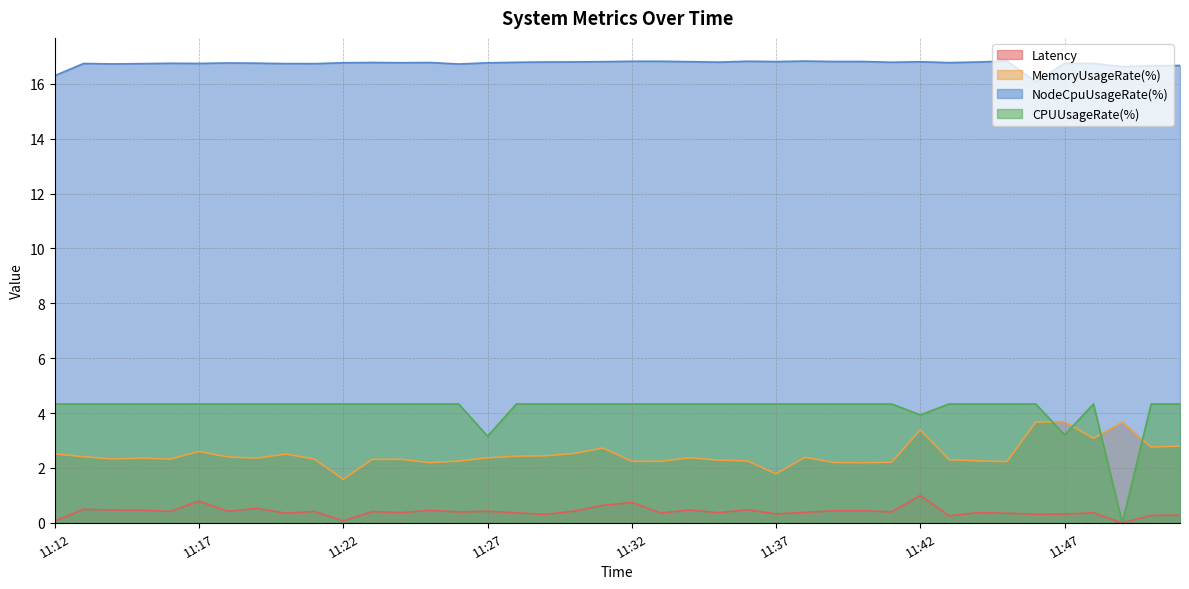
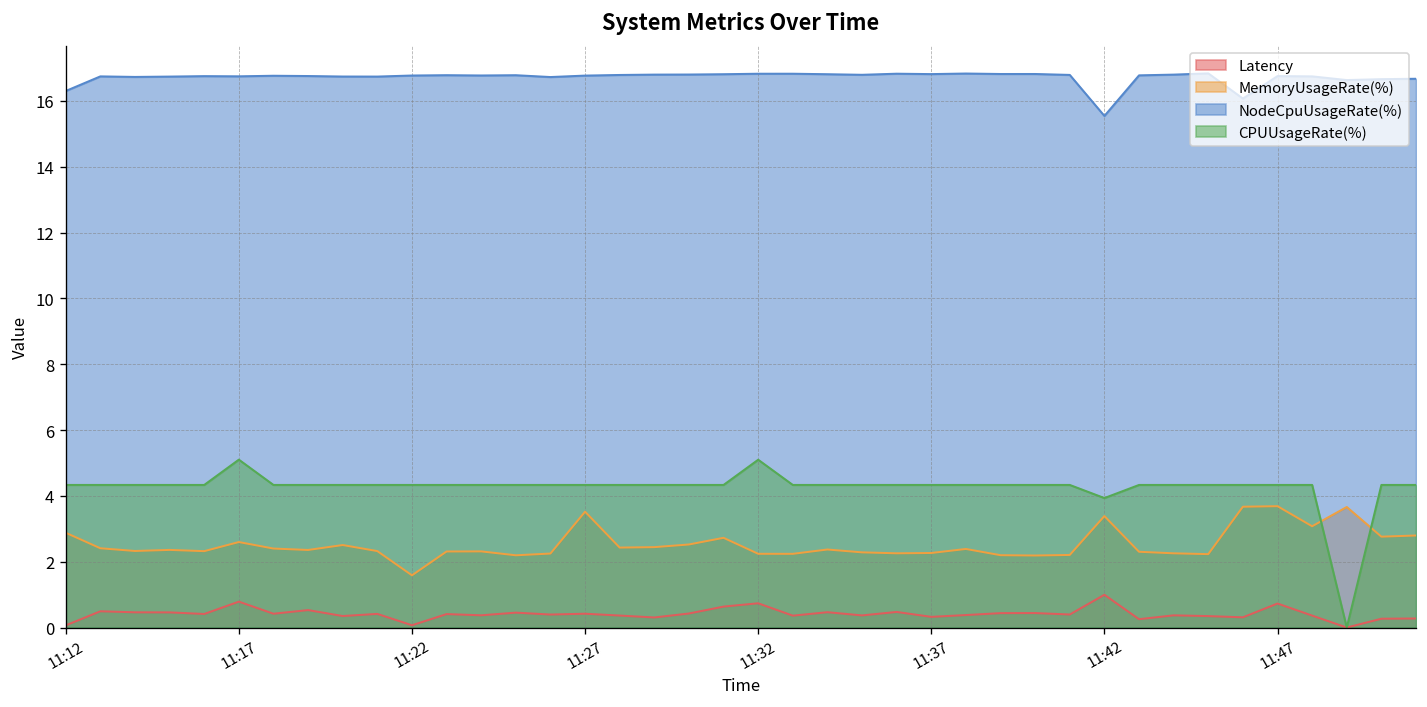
  {
    "Latency": {
      "11:12": 0.1,
      "11:17": 0.8,
      "11:22": 0.1,
      "11:27": 0.4,
      "11:32": 0.7,
      "11:37": 0.3,
      "11:42": 1.0,
-     "11:47": 0.3
+     "11:47": 0.7
    },
    "MemoryUsageRate(%)": {
-     "11:12": 2.5,
+     "11:12": 2.9,
      "11:17": 2.6,
      "11:22": 1.6,
-     "11:27": 2.4,
+     "11:27": 3.5,
      "11:32": 2.2,
-     "11:37": 1.8,
+     "11:37": 2.3,
      "11:42": 3.4,
      "11:47": 3.7
    },
    "NodeCpuUsageRate(%)": {
      "11:12": 16.3,
      "11:17": 16.7,
      "11:22": 16.8,
      "11:27": 16.8,
      "11:32": 16.8,
      "11:37": 16.8,
-     "11:42": 16.8
+     "11:42": 15.5
    },
    "CPUUsageRate(%)": {
      "11:12": 4.3,
-     "11:17": 4.3,
+     "11:17": 5.1,
      "11:22": 4.3,
-     "11:27": 3.2,
-     "11:32": 4.3,
+     "11:27": 4.3,
+     "11:32": 5.1,
      "11:37": 4.3,
      "11:42": 3.9,
-     "11:47": 3.2
+     "11:47": 4.3
    }
  }
